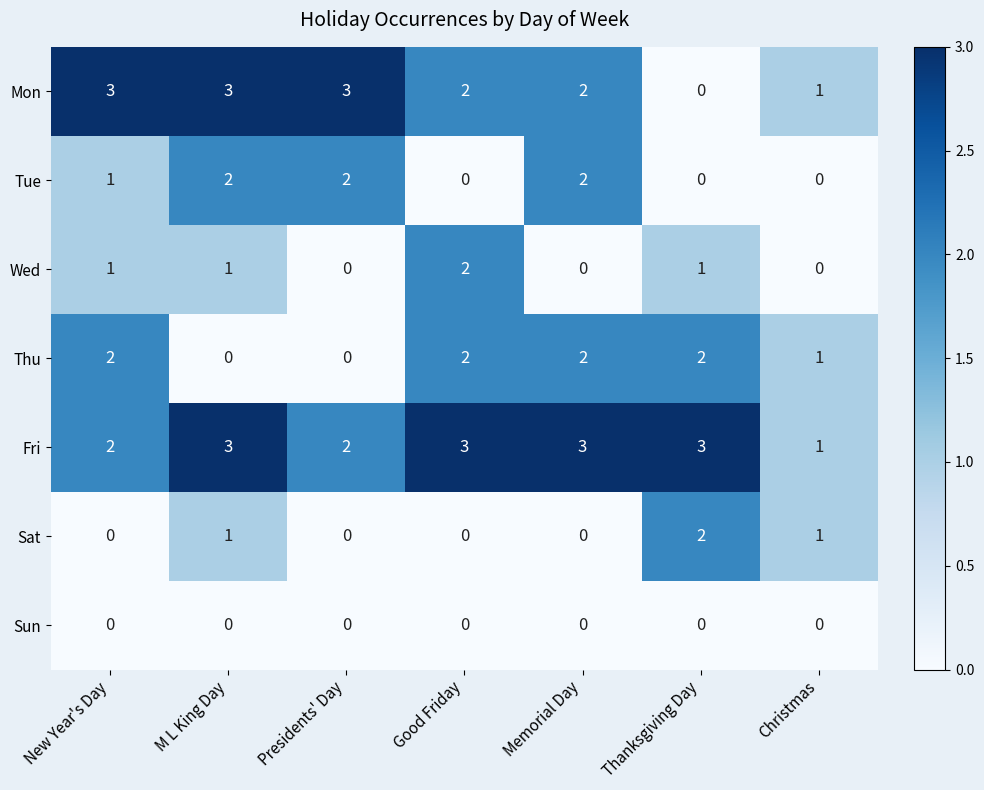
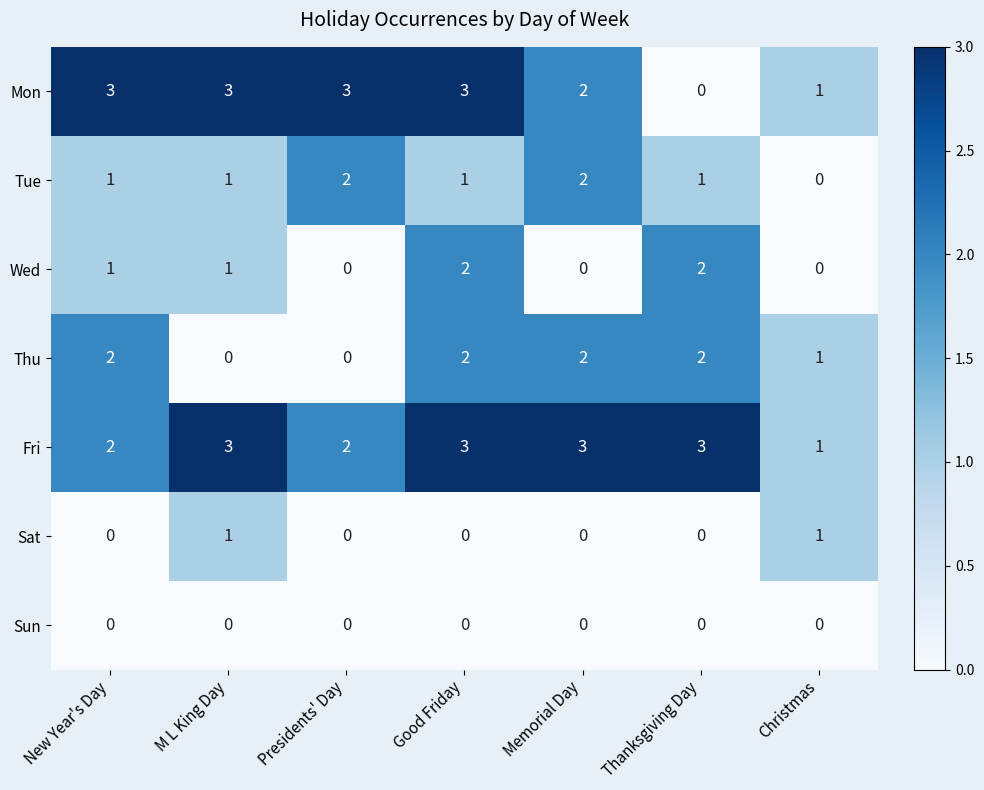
  {
    "Mon": {
      "New Year's Day": 3,
      "M L King Day": 3,
      "Presidents' Day": 3,
-     "Good Friday": 2,
+     "Good Friday": 3,
      "Memorial Day": 2,
      "Thanksgiving Day": 0,
      "Christmas": 1
    },
    "Tue": {
      "New Year's Day": 1,
-     "M L King Day": 2,
+     "M L King Day": 1,
      "Presidents' Day": 2,
-     "Good Friday": 0,
+     "Good Friday": 1,
      "Memorial Day": 2,
-     "Thanksgiving Day": 0,
+     "Thanksgiving Day": 1,
      "Christmas": 0
    },
    "Wed": {
      "New Year's Day": 1,
      "M L King Day": 1,
      "Presidents' Day": 0,
      "Good Friday": 2,
      "Memorial Day": 0,
-     "Thanksgiving Day": 1,
+     "Thanksgiving Day": 2,
      "Christmas": 0
    },
    "Thu": {
      "New Year's Day": 2,
      "M L King Day": 0,
      "Presidents' Day": 0,
      "Good Friday": 2,
      "Memorial Day": 2,
      "Thanksgiving Day": 2,
      "Christmas": 1
    },
    "Fri": {
      "New Year's Day": 2,
      "M L King Day": 3,
      "Presidents' Day": 2,
      "Good Friday": 3,
      "Memorial Day": 3,
      "Thanksgiving Day": 3,
      "Christmas": 1
    },
    "Sat": {
      "New Year's Day": 0,
      "M L King Day": 1,
      "Presidents' Day": 0,
      "Good Friday": 0,
      "Memorial Day": 0,
-     "Thanksgiving Day": 2,
+     "Thanksgiving Day": 0,
      "Christmas": 1
    },
    "Sun": {
      "New Year's Day": 0,
      "M L King Day": 0,
      "Presidents' Day": 0,
      "Good Friday": 0,
      "Memorial Day": 0,
      "Thanksgiving Day": 0,
      "Christmas": 0
    }
  }
